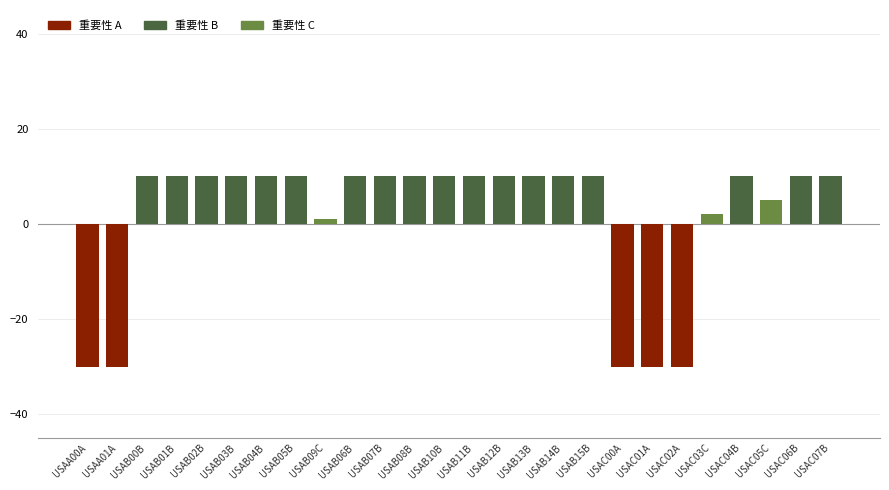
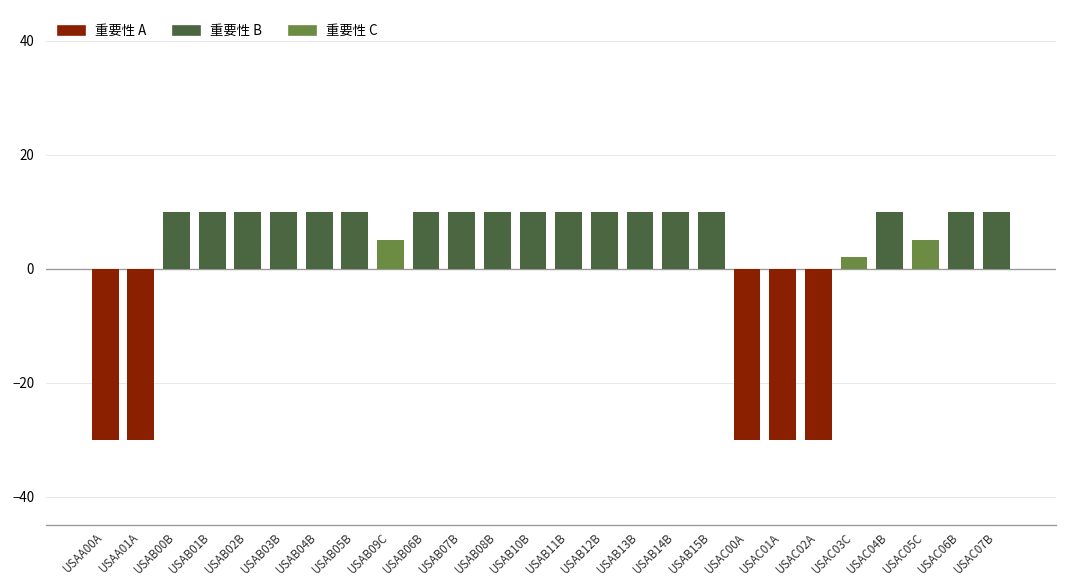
  {
    "USAA00A": -30,
    "USAA01A": -30,
    "USAB00B": 10,
    "USAB01B": 10,
    "USAB02B": 10,
    "USAB03B": 10,
    "USAB04B": 10,
    "USAB05B": 10,
-   "USAB09C": 1,
+   "USAB09C": 5,
    "USAB06B": 10,
    "USAB07B": 10,
    "USAB08B": 10,
    "USAB10B": 10,
    "USAB11B": 10,
    "USAB12B": 10,
    "USAB13B": 10,
    "USAB14B": 10,
    "USAB15B": 10,
    "USAC00A": -30,
    "USAC01A": -30,
    "USAC02A": -30,
    "USAC03C": 2,
    "USAC04B": 10,
    "USAC05C": 5,
    "USAC06B": 10,
    "USAC07B": 10
  }
